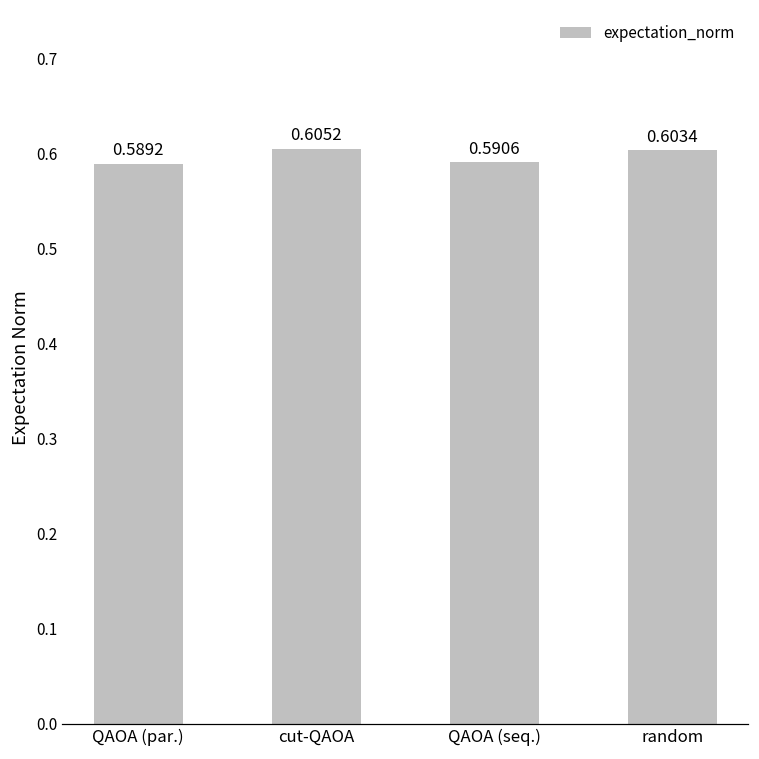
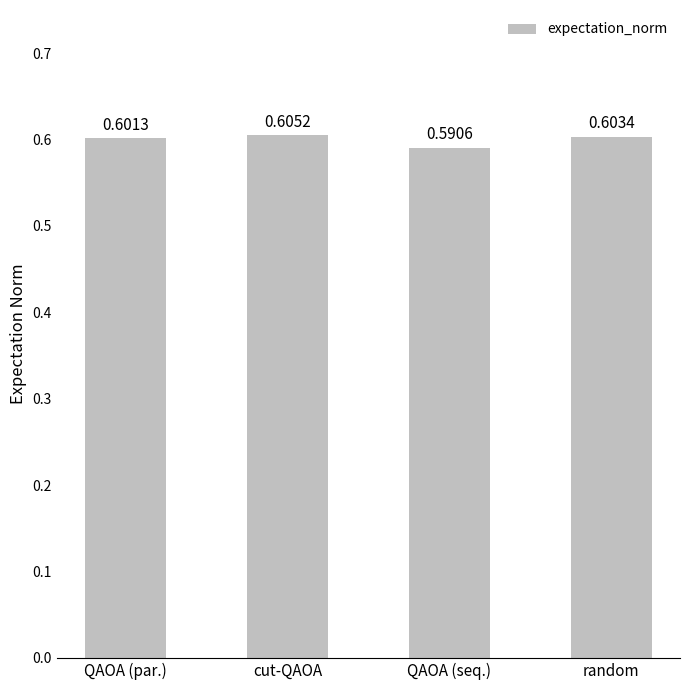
  {
-   "QAOA (par.)": 0.5892,
+   "QAOA (par.)": 0.6013,
    "cut-QAOA": 0.6052,
    "QAOA (seq.)": 0.5906,
    "random": 0.6034
  }
